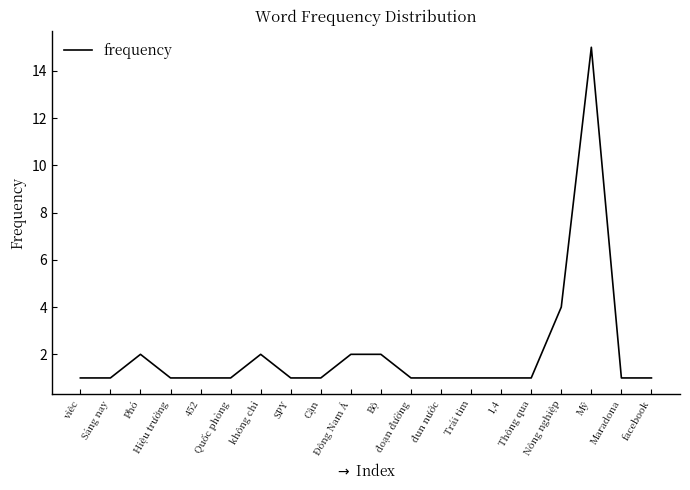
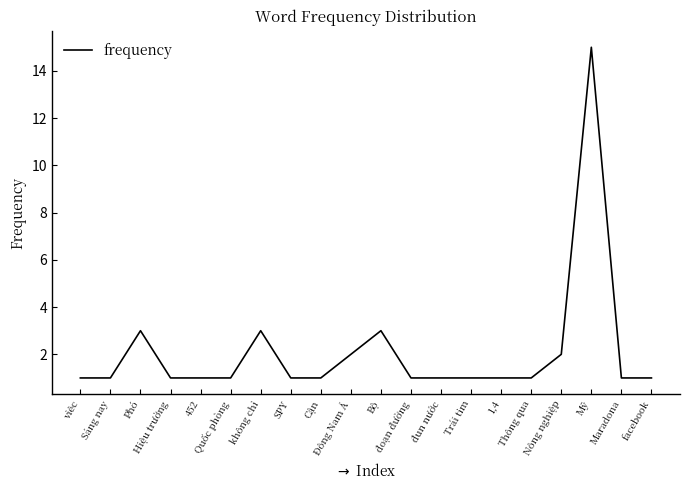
  {
    "viêc": 1,
    "Sáng nay": 1,
-   "Phó": 2,
+   "Phó": 3,
    "Hiệu trưởng": 1,
    "452": 1,
    "Quốc phòng": 1,
-   "không chỉ": 2,
+   "không chỉ": 3,
    "SPY": 1,
    "Cận": 1,
    "Đông Nam Á": 2,
-   "Bộ": 2,
+   "Bộ": 3,
    "đoạn đường": 1,
    "đun nước": 1,
    "Trái tim": 1,
    "1,4": 1,
    "Thông qua": 1,
-   "Nông nghiệp": 4,
+   "Nông nghiệp": 2,
    "Mỹ": 15,
    "Maradona": 1,
    "facebook": 1
  }
